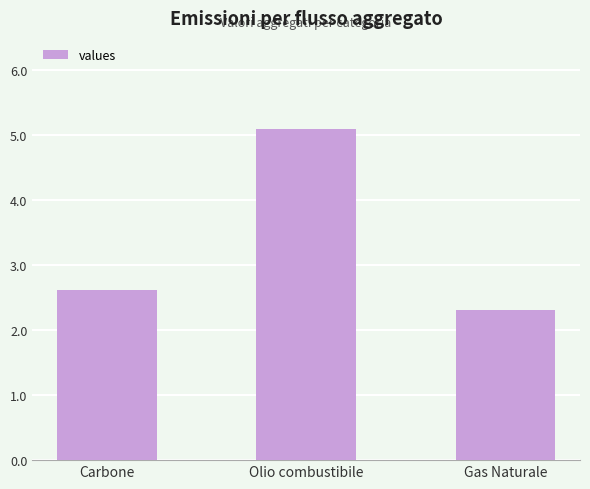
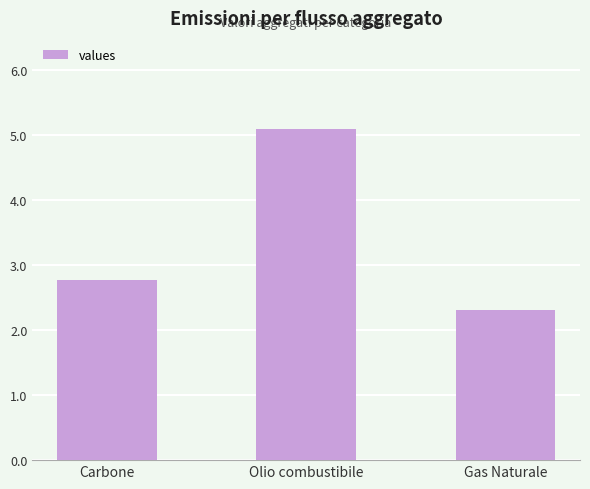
  {
-   "Carbone": 2.6,
+   "Carbone": 2.8,
    "Olio combustibile": 5.1,
    "Gas Naturale": 2.3
  }
